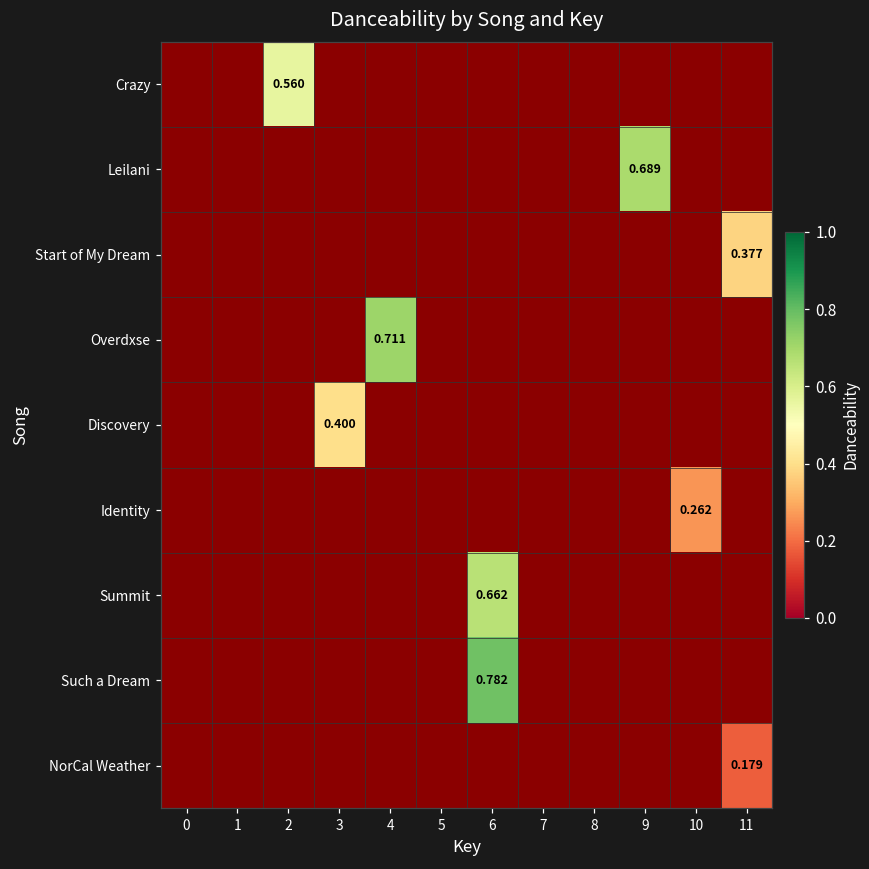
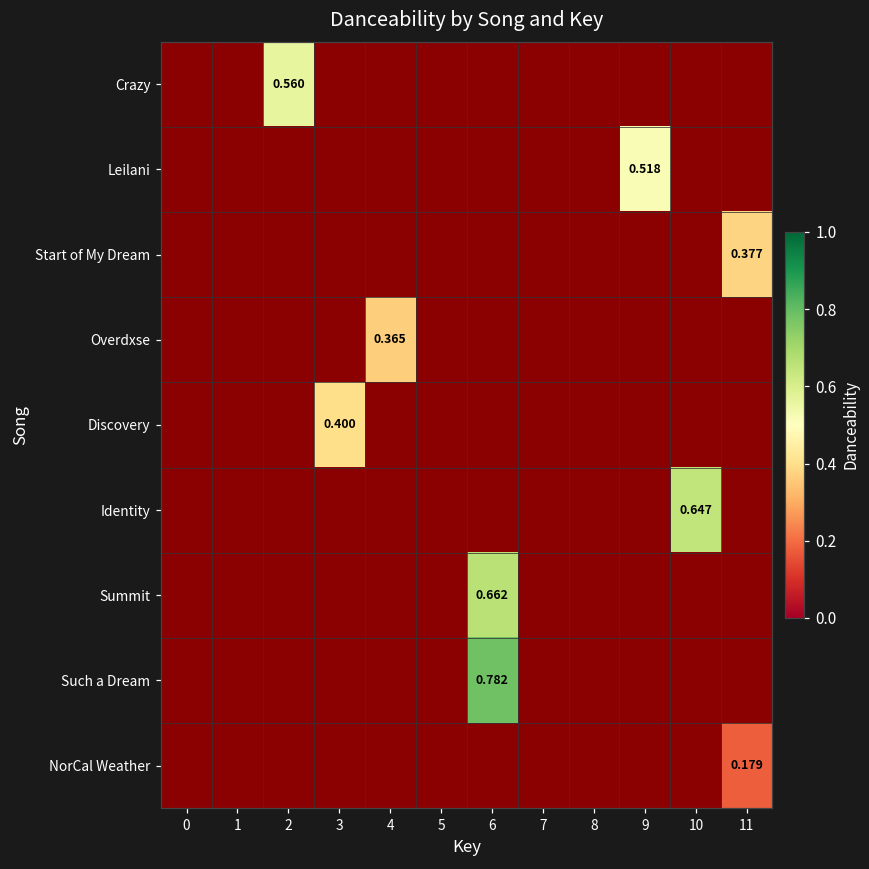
  {
    "Crazy": {
      "2": 0.560
    },
    "Leilani": {
-     "9": 0.689
+     "9": 0.518
    },
    "Start of My Dream": {
      "11": 0.377
    },
    "Overdxse": {
-     "4": 0.711
+     "4": 0.365
    },
    "Discovery": {
      "3": 0.400
    },
    "Identity": {
-     "10": 0.262
+     "10": 0.647
    },
    "Summit": {
      "6": 0.662
    },
    "Such a Dream": {
      "6": 0.782
    },
    "NorCal Weather": {
      "11": 0.179
    }
  }
